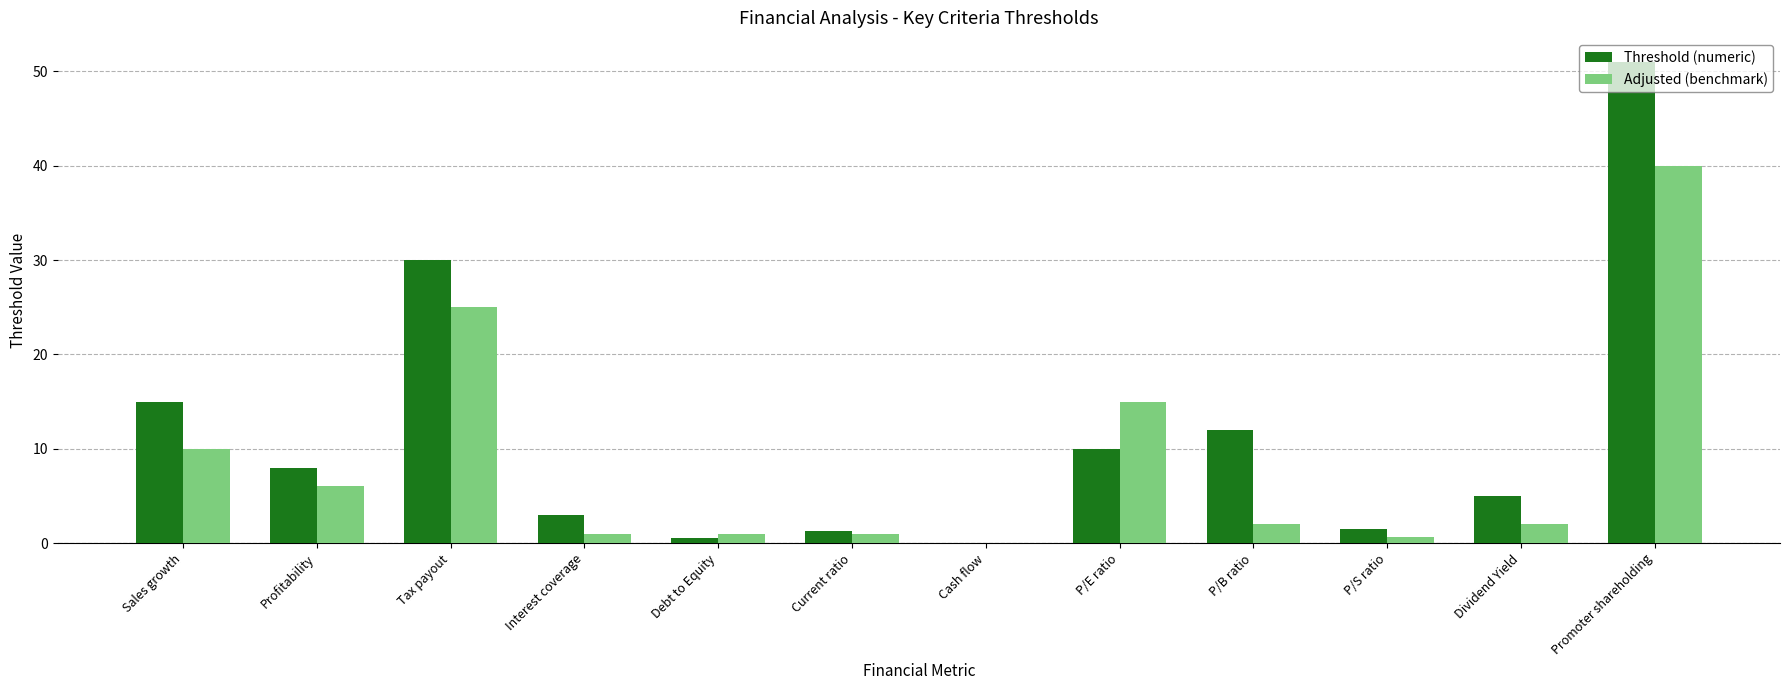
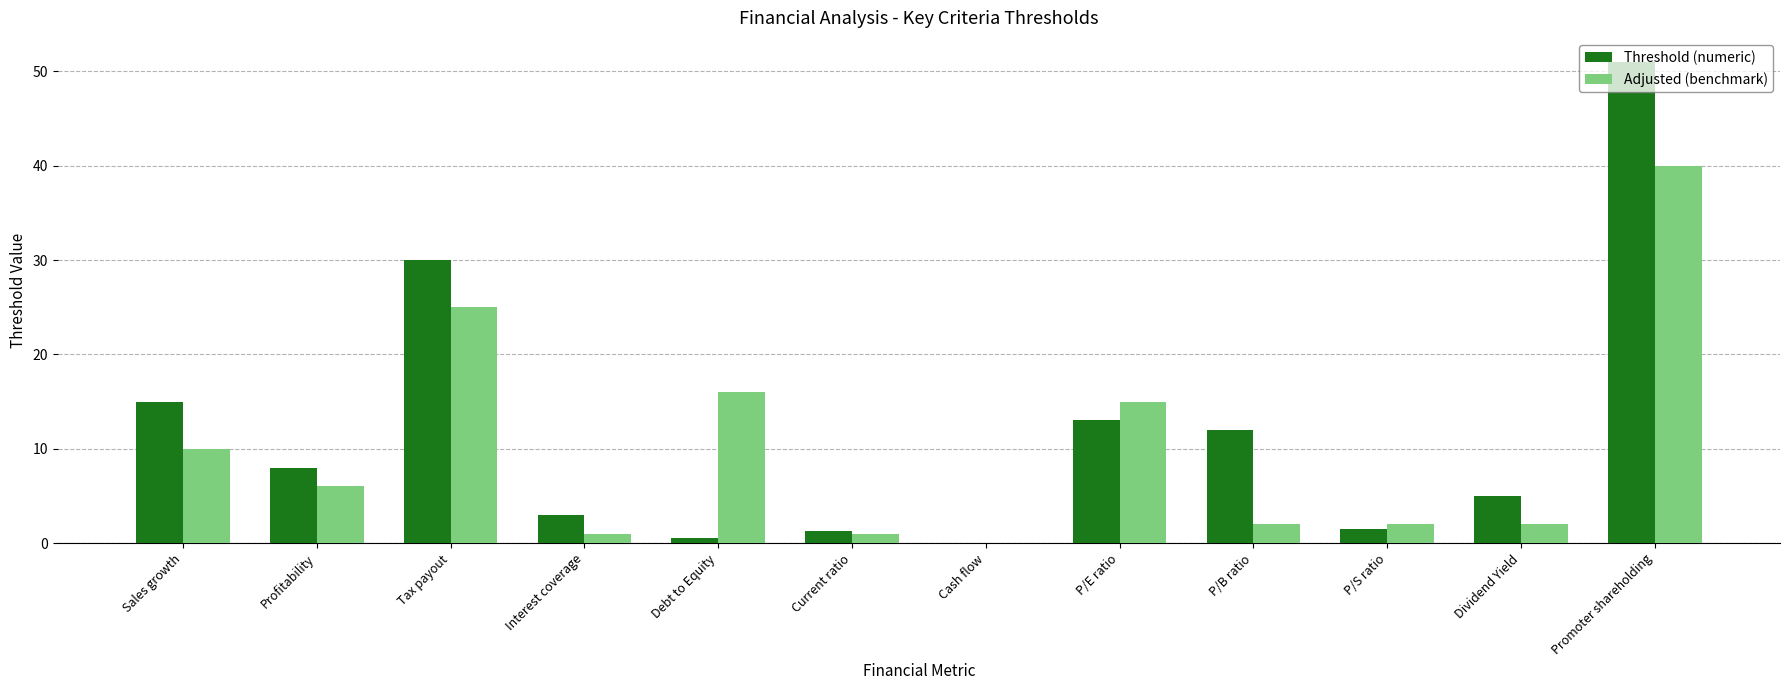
  {
    "Threshold (numeric)": {
      "Sales growth": 15,
      "Profitability": 8,
      "Tax payout": 30,
      "Interest coverage": 3,
      "Debt to Equity": 1,
      "Current ratio": 1,
      "Cash flow": 0,
-     "P/E ratio": 10,
+     "P/E ratio": 13,
      "P/B ratio": 12,
      "P/S ratio": 2,
      "Dividend Yield": 5
    },
    "Adjusted (benchmark)": {
      "Sales growth": 10,
      "Profitability": 6,
      "Tax payout": 25,
      "Interest coverage": 1,
-     "Debt to Equity": 1,
+     "Debt to Equity": 16,
      "Current ratio": 1,
      "Cash flow": 0,
      "P/E ratio": 15,
      "P/B ratio": 2,
-     "P/S ratio": 1,
+     "P/S ratio": 2,
      "Dividend Yield": 2,
      "Promoter shareholding": 40
    }
  }
